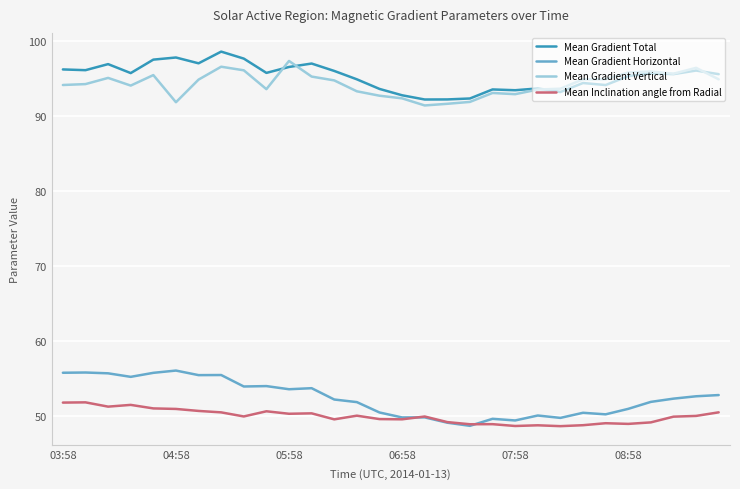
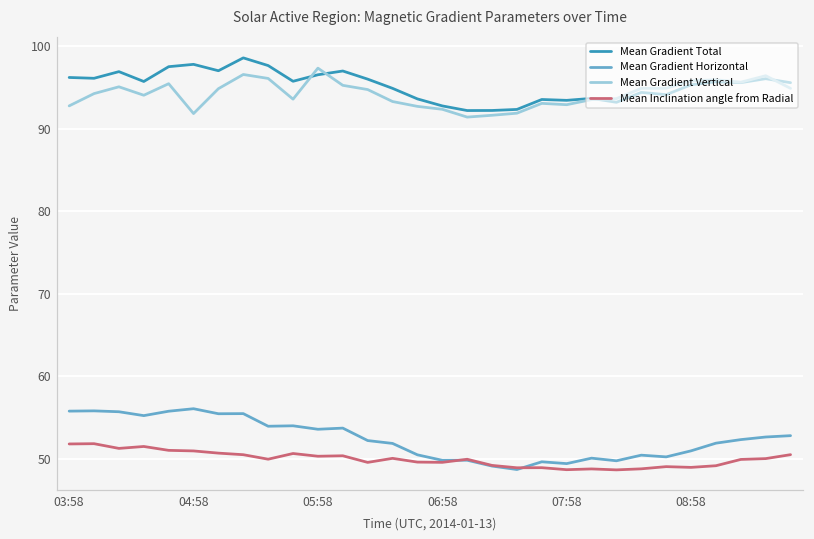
  {
    "Mean Gradient Vertical": {
-     "03:58": 94,
+     "03:58": 93,
      "04:58": 92,
      "05:58": 97,
      "06:58": 92,
      "07:58": 93
    },
    "Mean Inclination angle from Radial": {
      "03:58": 52,
      "04:58": 51,
      "05:58": 50,
      "07:58": 49,
      "08:58": 49
    }
  }
